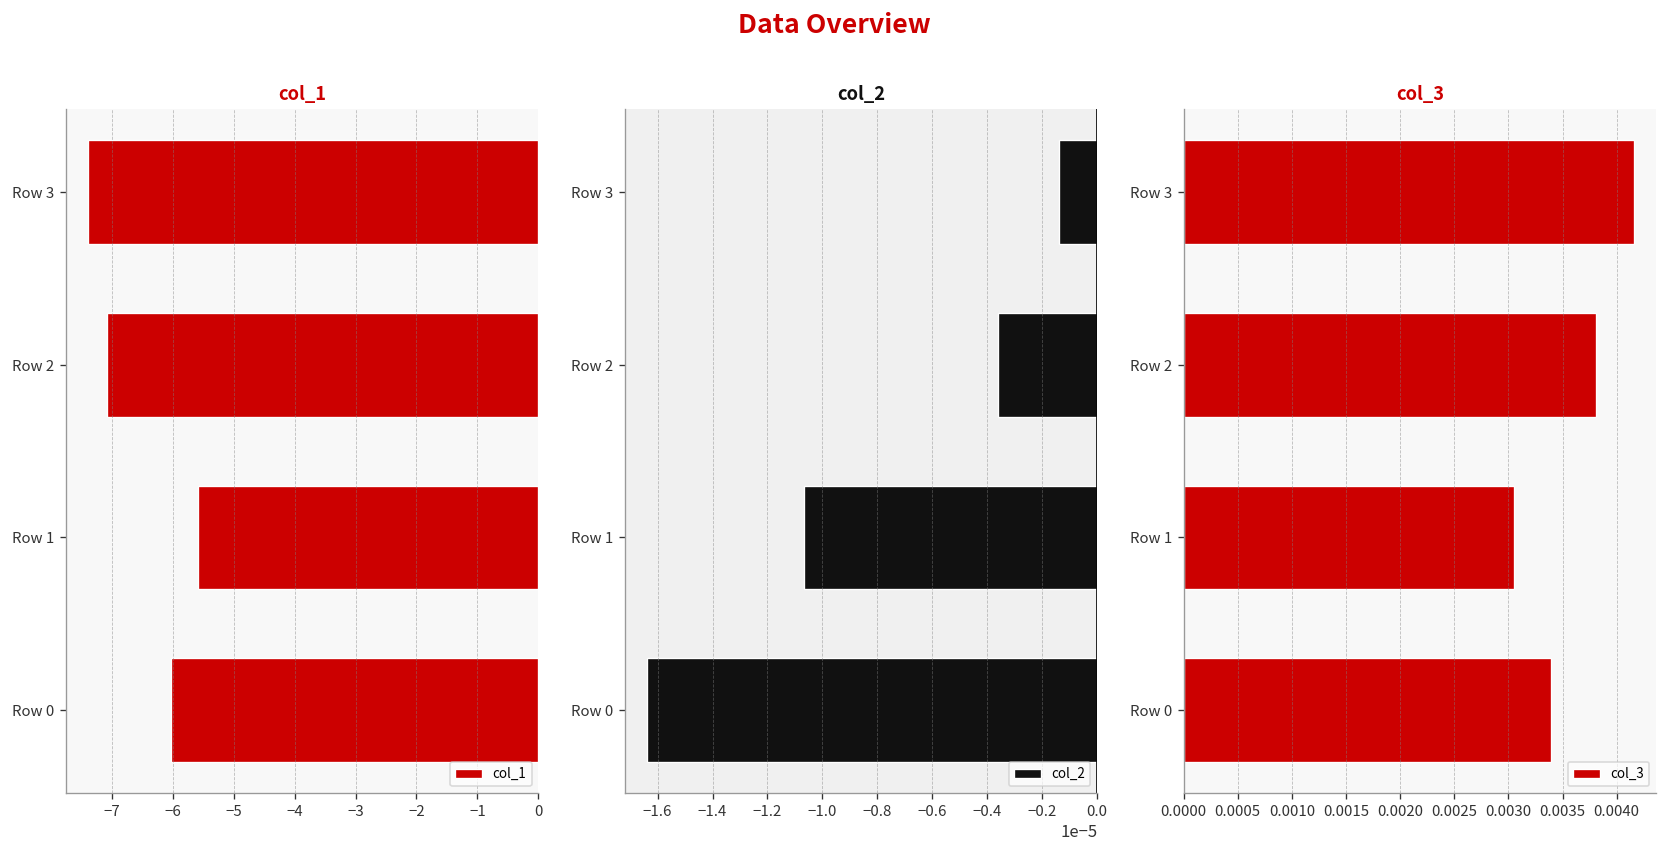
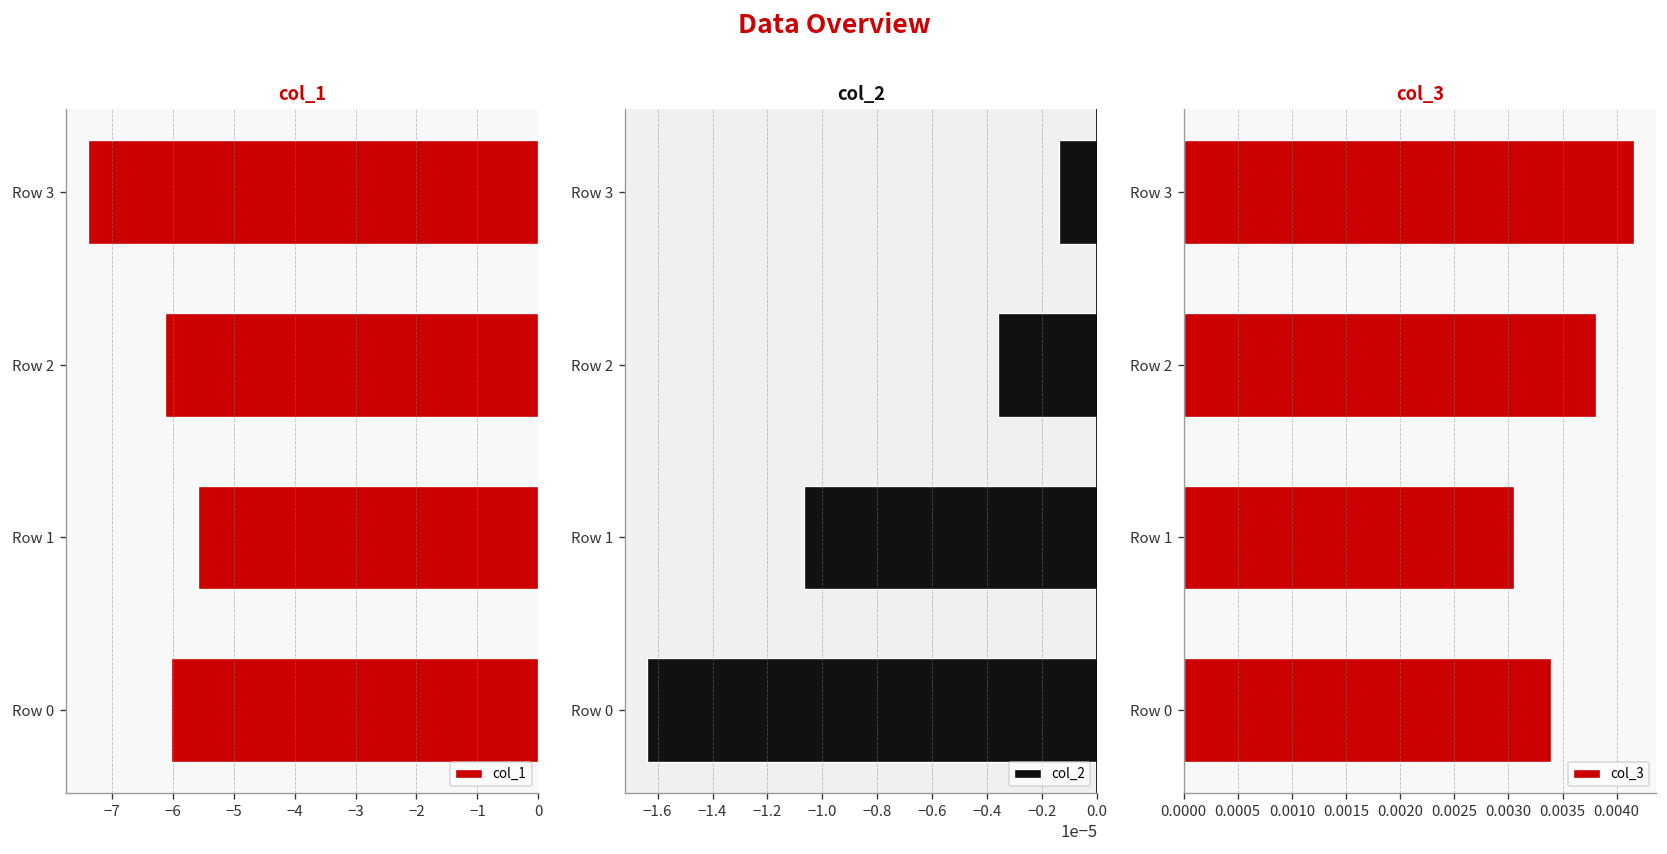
  {
    "col_1": {
      "Row 3": -7.4,
-     "Row 2": -7.1,
+     "Row 2": -6.1,
      "Row 1": -5.6,
      "Row 0": -6.0
    },
    "col_2": {
      "Row 3": -0.0000014,
      "Row 2": -0.0000036,
      "Row 1": -0.0000107,
      "Row 0": -0.0000164
    },
    "col_3": {
      "Row 3": 0.0042,
      "Row 2": 0.0038,
      "Row 1": 0.0031,
      "Row 0": 0.0034
    }
  }
